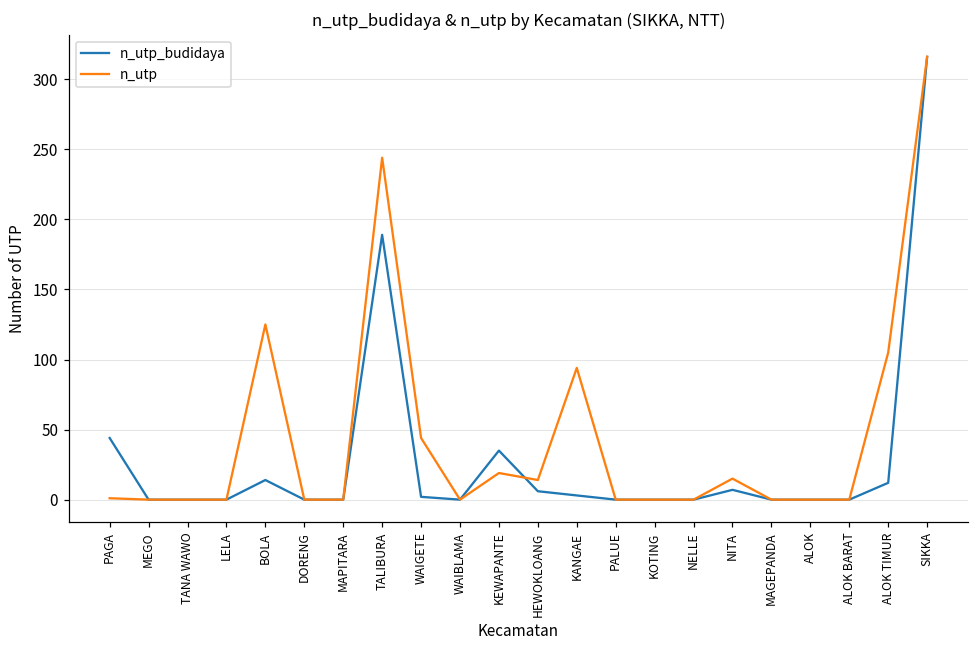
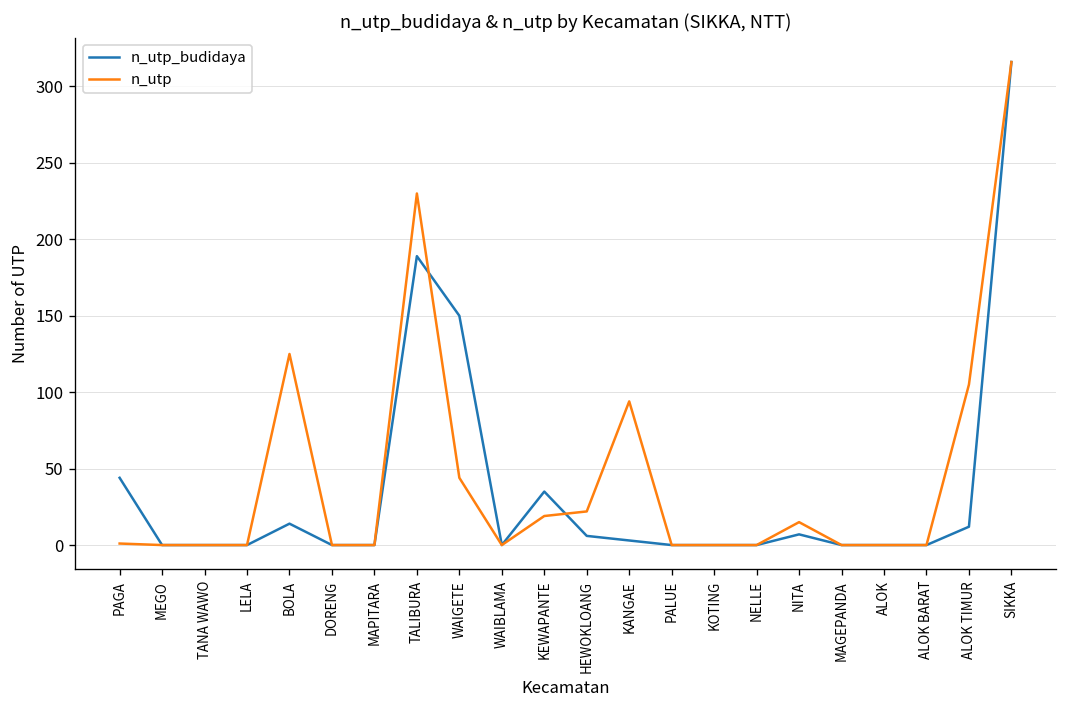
  {
    "n_utp_budidaya": {
      "PAGA": 44,
      "BOLA": 14,
      "TALIBURA": 189,
-     "WAIGETE": 2,
+     "WAIGETE": 150,
      "KEWAPANTE": 35,
      "HEWOKLOANG": 6,
      "KANGAE": 3,
      "NITA": 7,
      "ALOK TIMUR": 12
    },
    "n_utp": {
      "PAGA": 1,
      "BOLA": 125,
-     "TALIBURA": 244,
+     "TALIBURA": 230,
      "WAIGETE": 44,
      "KEWAPANTE": 19,
-     "HEWOKLOANG": 14,
+     "HEWOKLOANG": 22,
      "KANGAE": 94,
      "NITA": 15,
      "ALOK TIMUR": 105
    }
  }
